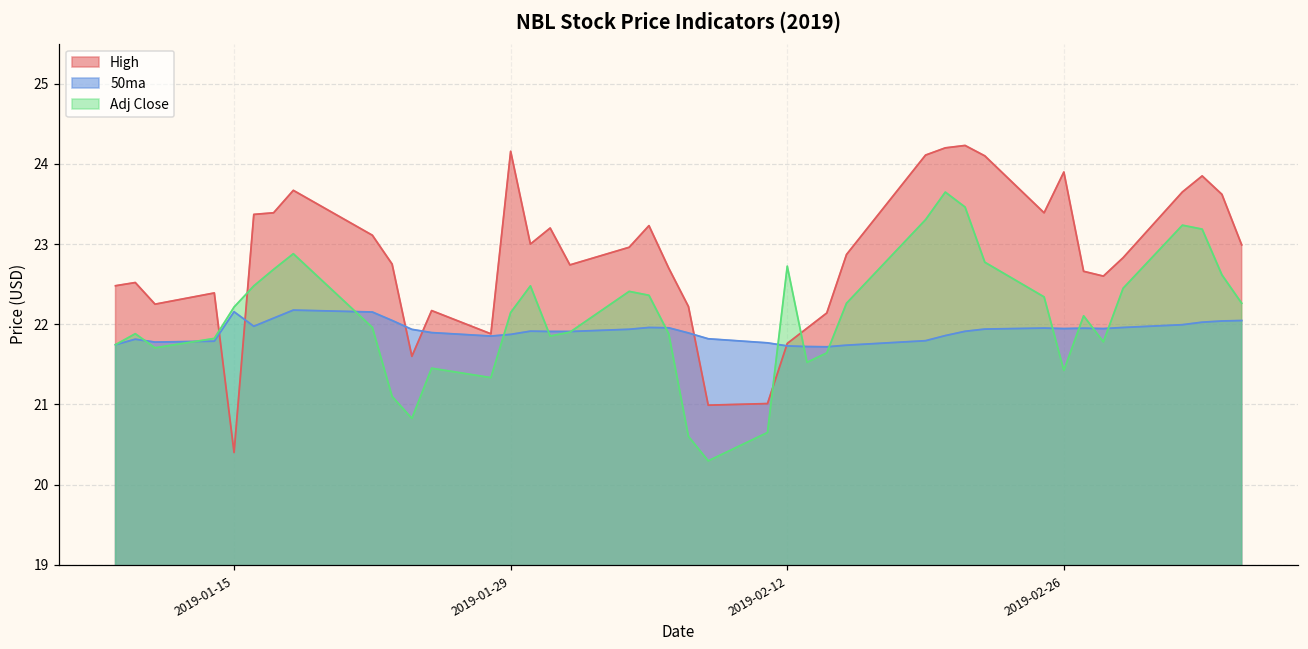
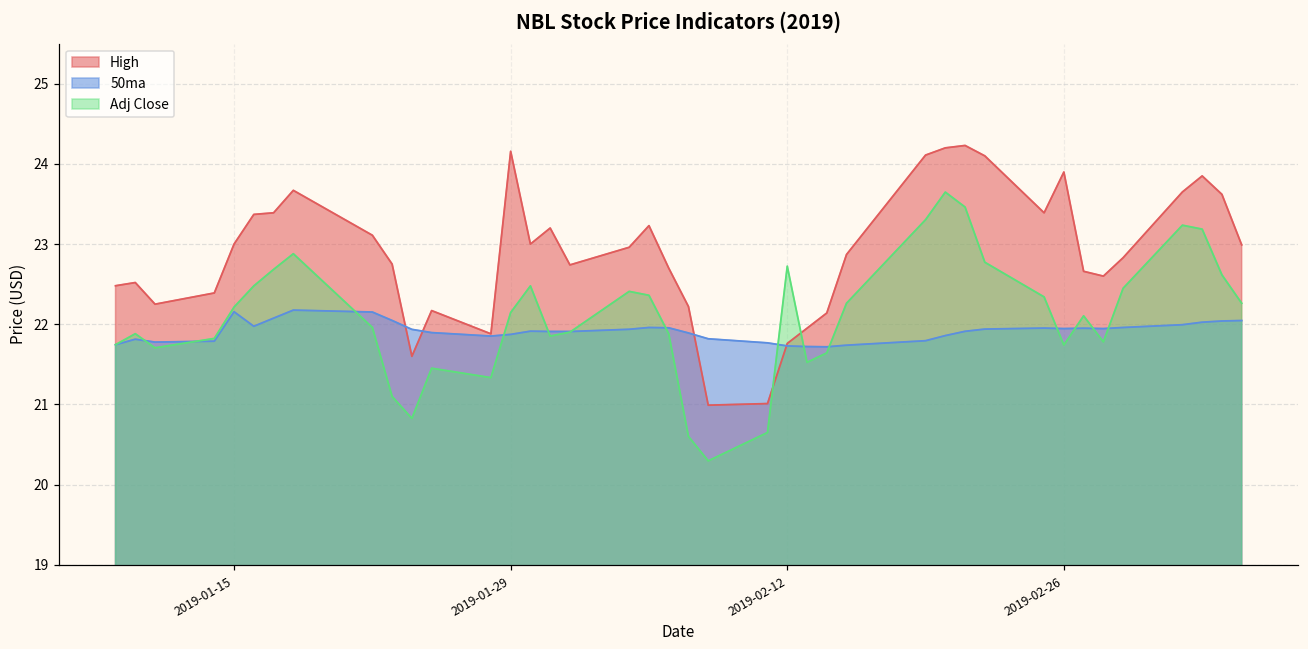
  {
    "High": {
-     "2019-01-15": 20.4,
+     "2019-01-15": 23.0,
      "2019-01-29": 24.2,
      "2019-02-26": 23.9
    },
    "50ma": {
      "2019-01-15": 22.2,
      "2019-01-29": 21.9,
      "2019-02-26": 21.9
    },
    "Adj Close": {
      "2019-01-15": 22.2,
      "2019-01-29": 22.1,
      "2019-02-12": 22.7,
-     "2019-02-26": 21.4
+     "2019-02-26": 21.7
    }
  }
